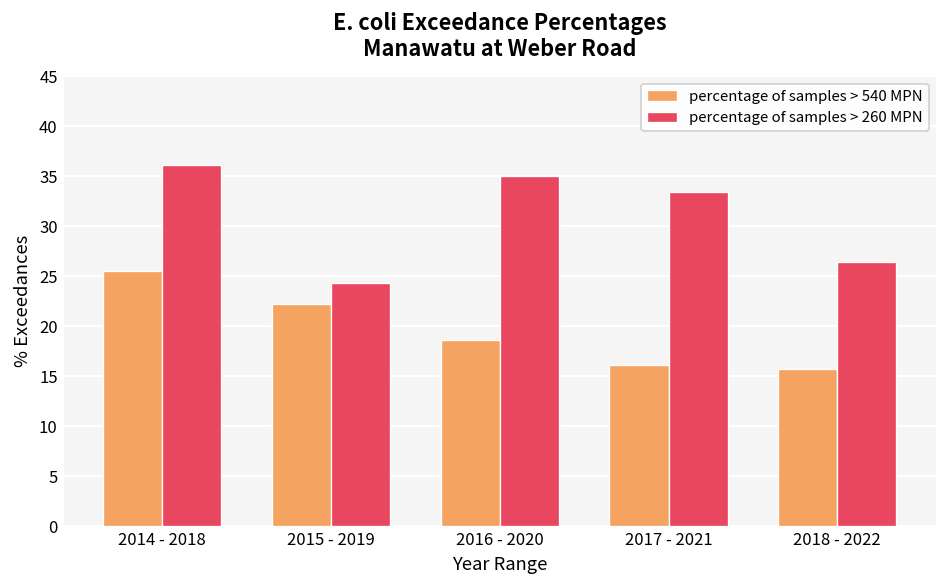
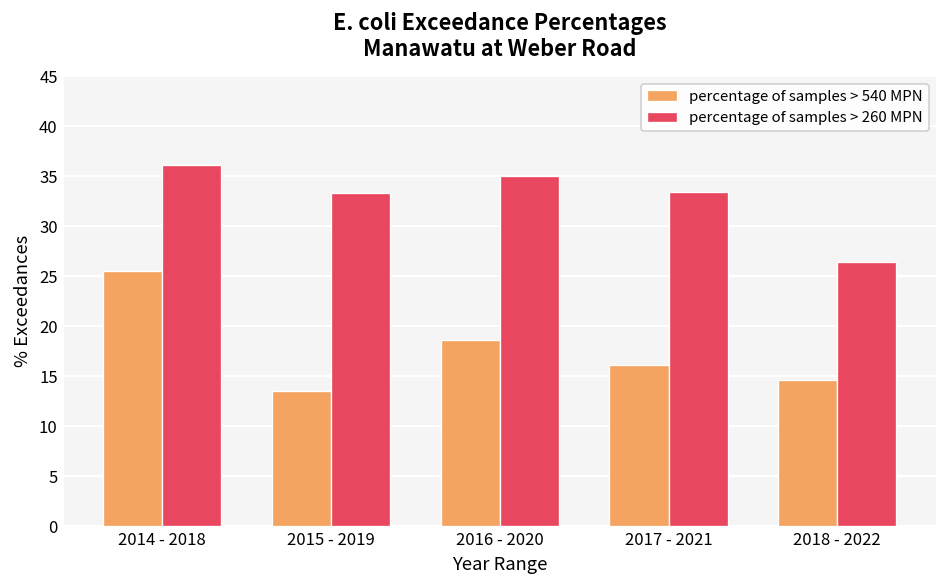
  {
    "percentage of samples > 540 MPN": {
      "2014 - 2018": 26,
-     "2015 - 2019": 22,
+     "2015 - 2019": 14,
      "2016 - 2020": 19,
      "2017 - 2021": 16,
-     "2018 - 2022": 16
+     "2018 - 2022": 15
    },
    "percentage of samples > 260 MPN": {
      "2014 - 2018": 36,
-     "2015 - 2019": 24,
+     "2015 - 2019": 33,
      "2016 - 2020": 35,
      "2017 - 2021": 33,
      "2018 - 2022": 26
    }
  }
